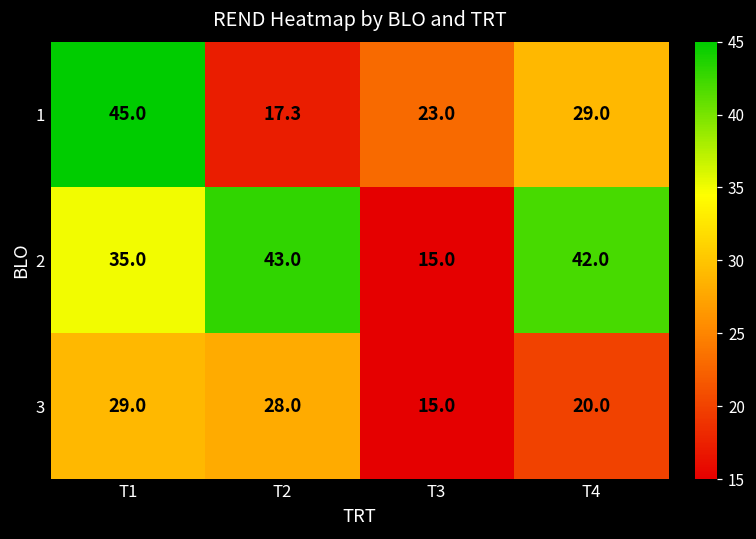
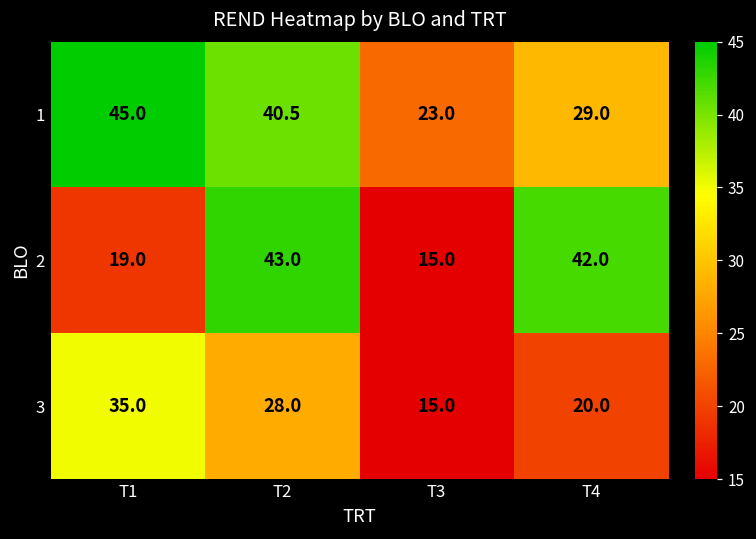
  {
    "1": {
      "T1": 45.0,
-     "T2": 17.3,
+     "T2": 40.5,
      "T3": 23.0,
      "T4": 29.0
    },
    "2": {
-     "T1": 35.0,
+     "T1": 19.0,
      "T2": 43.0,
      "T3": 15.0,
      "T4": 42.0
    },
    "3": {
-     "T1": 29.0,
+     "T1": 35.0,
      "T2": 28.0,
      "T3": 15.0,
      "T4": 20.0
    }
  }
